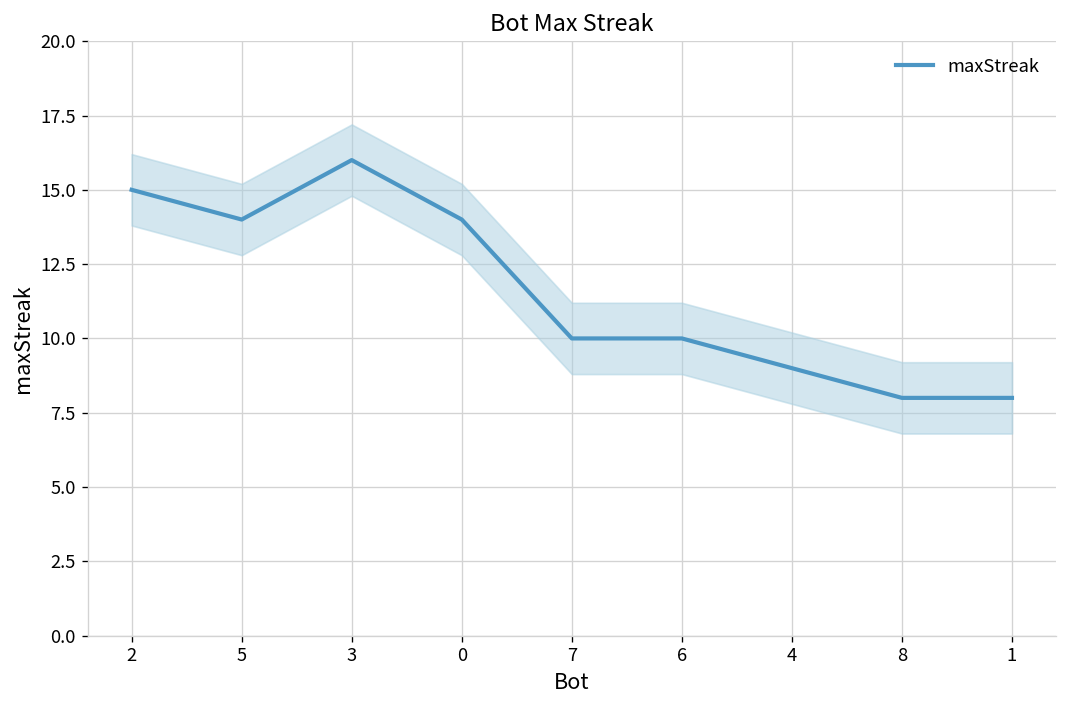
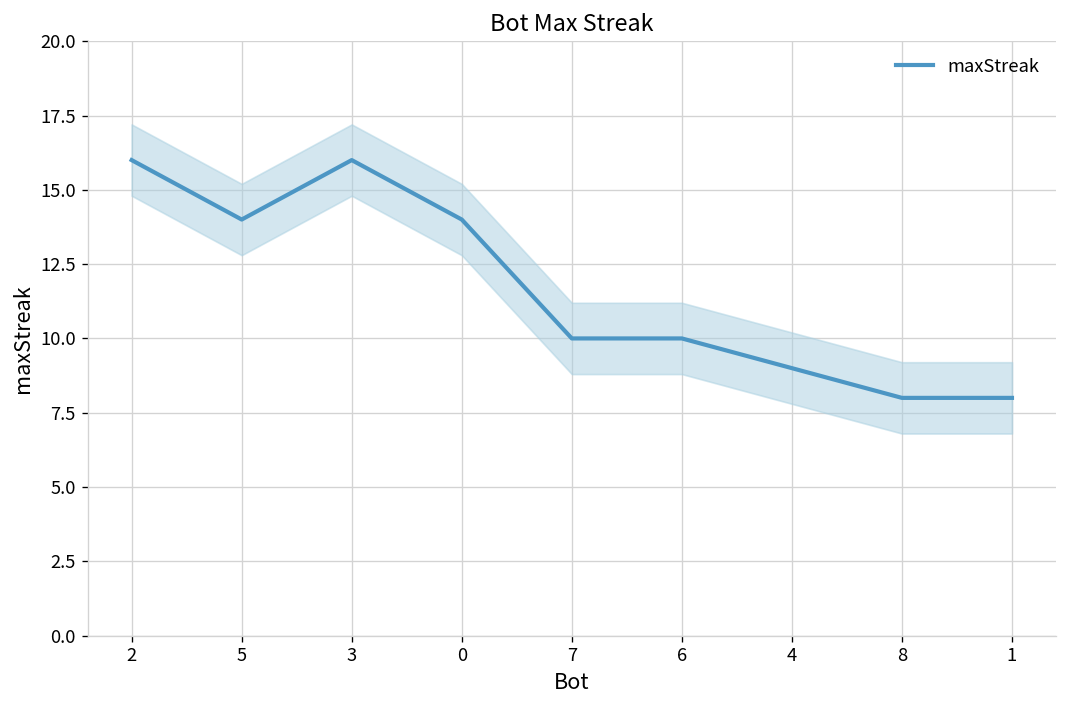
  {
    "maxStreak": {
-     "2": 15,
+     "2": 16,
      "5": 14,
      "3": 16,
      "0": 14,
      "7": 10,
      "6": 10,
      "4": 9,
      "8": 8,
      "1": 8
    }
  }
